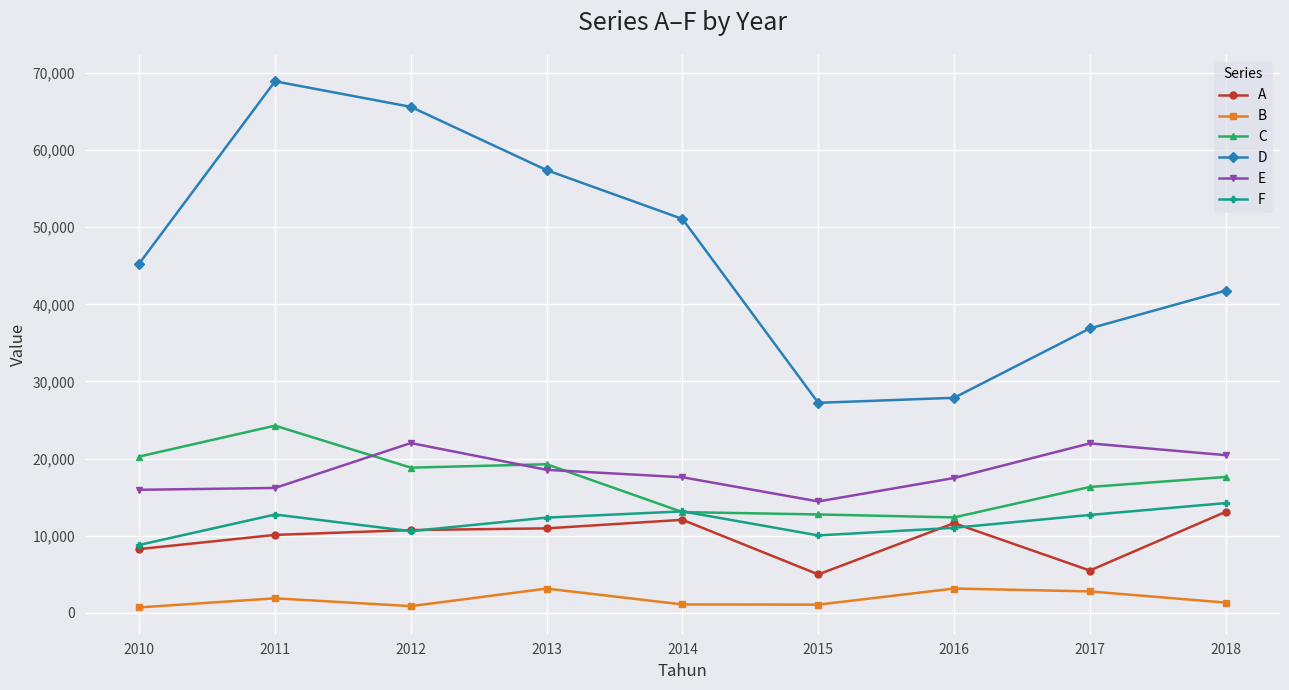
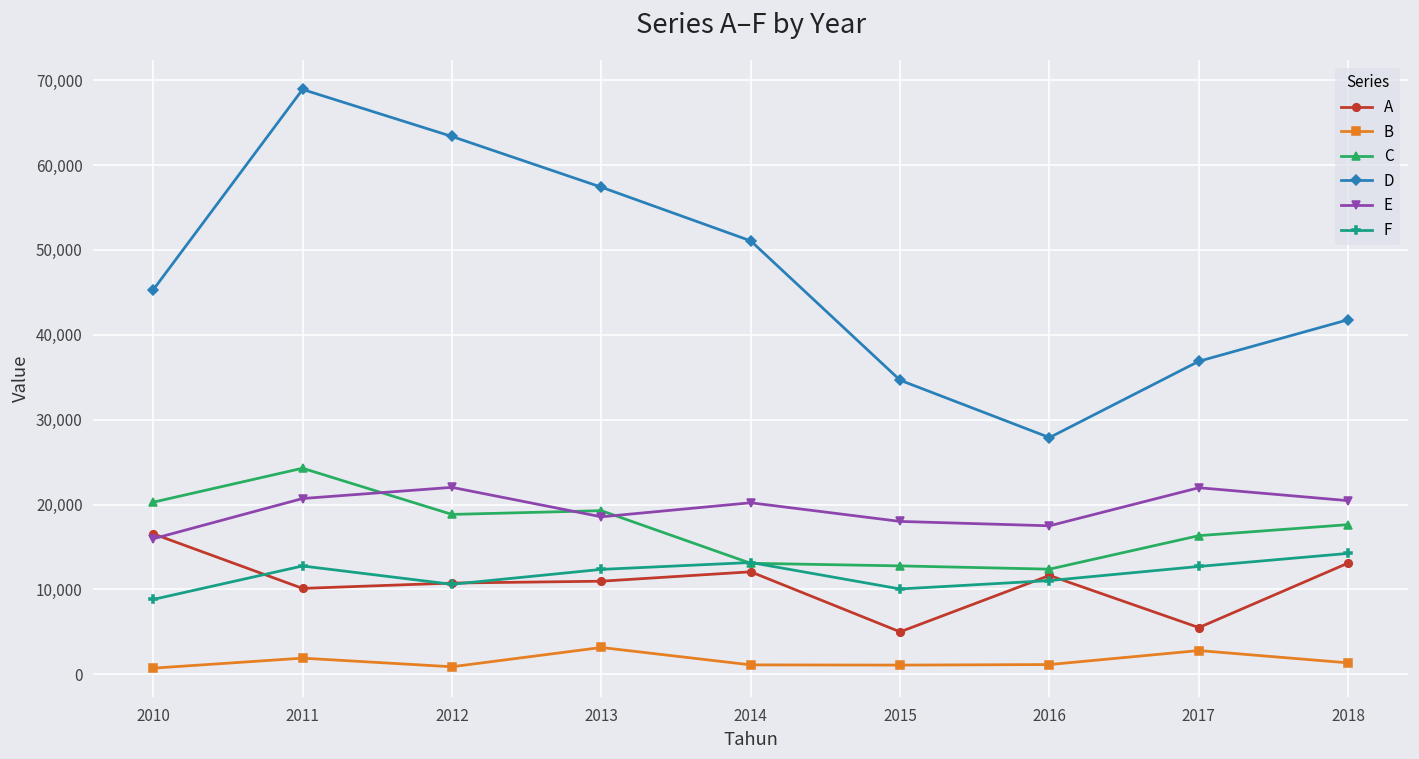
  {
    "A": {
-     "2010": "8,000",
+     "2010": "17,000",
      "2011": "10,000",
      "2013": "11,000",
      "2014": "12,000",
      "2015": "5,000",
      "2016": "12,000",
      "2017": "5,000",
      "2018": "13,000"
    },
    "B": {
      "2010": "1,000",
      "2011": "2,000",
      "2012": "1,000",
      "2013": "3,000",
      "2014": "1,000",
      "2015": "1,000",
-     "2016": "3,000",
+     "2016": "1,000",
      "2017": "3,000",
      "2018": "1,000"
    },
    "D": {
      "2010": "45,000",
      "2011": "69,000",
-     "2012": "66,000",
+     "2012": "63,000",
      "2013": "57,000",
      "2014": "51,000",
-     "2015": "27,000",
+     "2015": "35,000",
      "2016": "28,000",
      "2017": "37,000",
      "2018": "42,000"
    },
    "E": {
      "2010": "16,000",
-     "2011": "16,000",
+     "2011": "21,000",
      "2012": "22,000",
      "2013": "19,000",
-     "2014": "18,000",
-     "2015": "14,000",
+     "2014": "20,000",
+     "2015": "18,000",
      "2016": "17,000",
      "2017": "22,000",
      "2018": "20,000"
    }
  }
